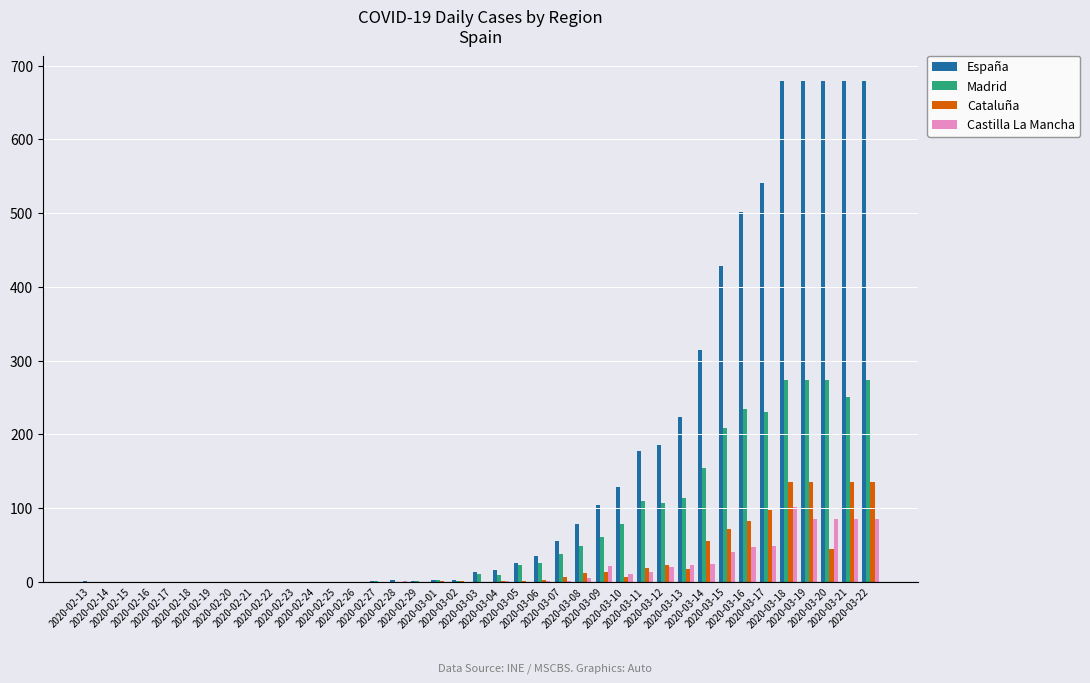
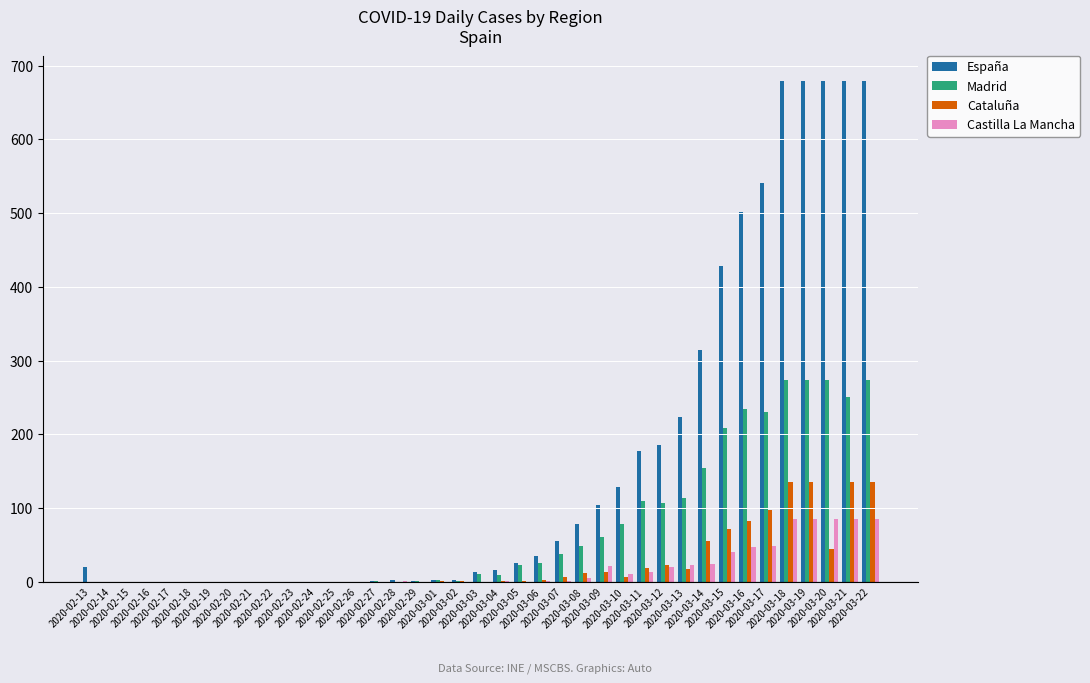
  {
    "España": {
-     "2020-02-13": 0,
+     "2020-02-13": 20,
      "2020-02-14": 0,
      "2020-02-15": 0,
      "2020-02-16": 0,
      "2020-02-17": 0,
      "2020-02-18": 0,
      "2020-02-19": 0,
      "2020-02-20": 0,
      "2020-02-21": 0,
      "2020-02-22": 0,
      "2020-02-23": 0,
      "2020-02-24": 0,
      "2020-02-25": 0,
      "2020-02-26": 0,
      "2020-03-03": 10,
      "2020-03-04": 20,
      "2020-03-05": 30,
      "2020-03-06": 40,
      "2020-03-07": 60,
      "2020-03-08": 80,
      "2020-03-09": 100,
      "2020-03-10": 130,
      "2020-03-11": 180,
      "2020-03-12": 190,
      "2020-03-13": 220,
      "2020-03-14": 310,
      "2020-03-15": 430,
      "2020-03-16": 500,
      "2020-03-17": 540,
      "2020-03-18": 680,
      "2020-03-19": 680,
      "2020-03-20": 680,
      "2020-03-21": 680,
      "2020-03-22": 680
    },
    "Madrid": {
      "2020-02-13": 0,
      "2020-02-14": 0,
      "2020-02-15": 0,
      "2020-02-16": 0,
      "2020-02-17": 0,
      "2020-02-18": 0,
      "2020-02-19": 0,
      "2020-02-20": 0,
      "2020-02-21": 0,
      "2020-02-22": 0,
      "2020-02-23": 0,
      "2020-02-24": 0,
      "2020-02-25": 0,
      "2020-02-26": 0,
      "2020-02-28": 0,
      "2020-03-03": 10,
      "2020-03-04": 10,
      "2020-03-05": 20,
      "2020-03-06": 30,
      "2020-03-07": 40,
      "2020-03-08": 50,
      "2020-03-09": 60,
      "2020-03-10": 80,
      "2020-03-11": 110,
      "2020-03-12": 110,
      "2020-03-13": 110,
      "2020-03-14": 150,
      "2020-03-15": 210,
      "2020-03-16": 230,
      "2020-03-17": 230,
      "2020-03-18": 270,
      "2020-03-19": 270,
      "2020-03-20": 270,
      "2020-03-21": 250,
      "2020-03-22": 270
    },
    "Cataluña": {
      "2020-02-13": 0,
      "2020-02-14": 0,
      "2020-02-15": 0,
      "2020-02-16": 0,
      "2020-02-17": 0,
      "2020-02-18": 0,
      "2020-02-19": 0,
      "2020-02-20": 0,
      "2020-02-21": 0,
      "2020-02-22": 0,
      "2020-02-23": 0,
      "2020-02-24": 0,
      "2020-02-25": 0,
      "2020-02-26": 0,
      "2020-02-27": 0,
      "2020-02-28": 0,
      "2020-02-29": 0,
      "2020-03-03": 0,
      "2020-03-07": 10,
      "2020-03-08": 10,
      "2020-03-09": 10,
      "2020-03-10": 10,
      "2020-03-11": 20,
      "2020-03-12": 20,
      "2020-03-13": 20,
      "2020-03-14": 60,
      "2020-03-15": 70,
      "2020-03-16": 80,
      "2020-03-17": 100,
      "2020-03-18": 140,
      "2020-03-19": 140,
      "2020-03-20": 50,
      "2020-03-21": 140,
      "2020-03-22": 140
    },
    "Castilla La Mancha": {
      "2020-02-13": 0,
      "2020-02-14": 0,
      "2020-02-15": 0,
      "2020-02-16": 0,
      "2020-02-17": 0,
      "2020-02-18": 0,
      "2020-02-19": 0,
      "2020-02-20": 0,
      "2020-02-21": 0,
      "2020-02-22": 0,
      "2020-02-23": 0,
      "2020-02-24": 0,
      "2020-02-25": 0,
      "2020-02-26": 0,
      "2020-02-27": 0,
      "2020-02-29": 0,
      "2020-03-01": 0,
      "2020-03-02": 0,
      "2020-03-03": 0,
      "2020-03-05": 0,
      "2020-03-08": 10,
      "2020-03-09": 20,
      "2020-03-10": 10,
      "2020-03-11": 10,
      "2020-03-12": 20,
      "2020-03-13": 20,
      "2020-03-14": 20,
      "2020-03-15": 40,
      "2020-03-16": 50,
      "2020-03-17": 50,
-     "2020-03-18": 100,
+     "2020-03-18": 90,
      "2020-03-19": 90,
      "2020-03-20": 90,
      "2020-03-21": 90,
      "2020-03-22": 90
    }
  }
